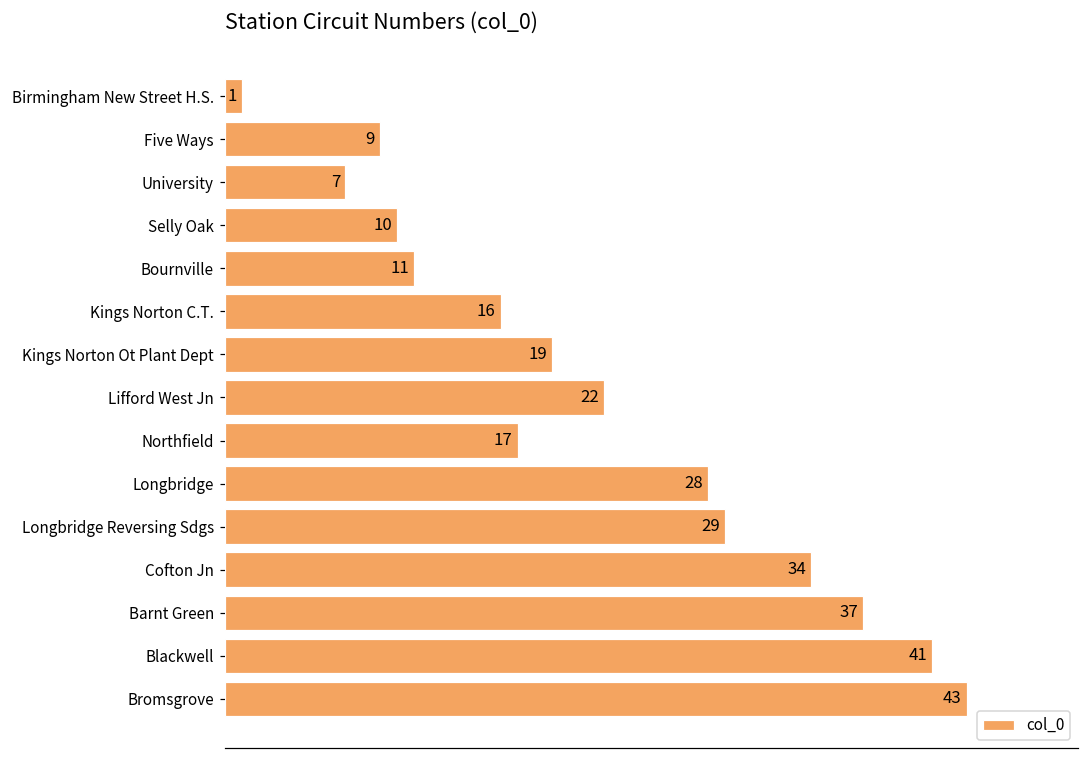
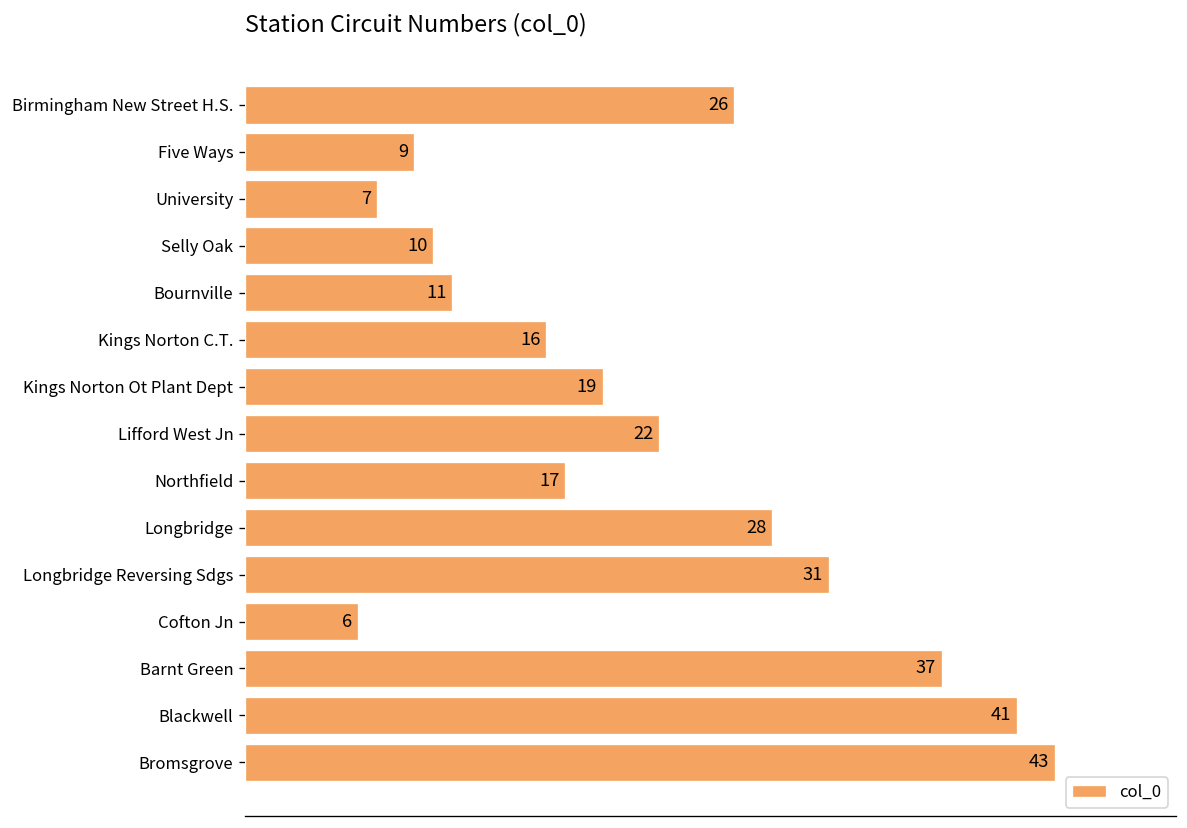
  {
-   "Birmingham New Street H.S.": 1,
+   "Birmingham New Street H.S.": 26,
    "Five Ways": 9,
    "University": 7,
    "Selly Oak": 10,
    "Bournville": 11,
    "Kings Norton C.T.": 16,
    "Kings Norton Ot Plant Dept": 19,
    "Lifford West Jn": 22,
    "Northfield": 17,
    "Longbridge": 28,
-   "Longbridge Reversing Sdgs": 29,
-   "Cofton Jn": 34,
+   "Longbridge Reversing Sdgs": 31,
+   "Cofton Jn": 6,
    "Barnt Green": 37,
    "Blackwell": 41,
    "Bromsgrove": 43
  }
